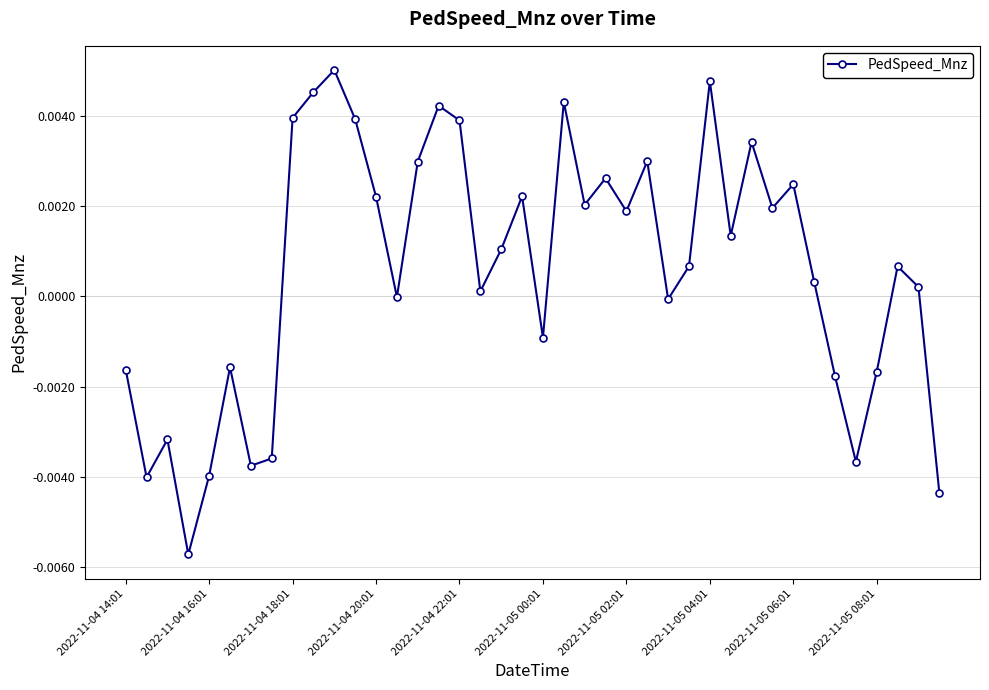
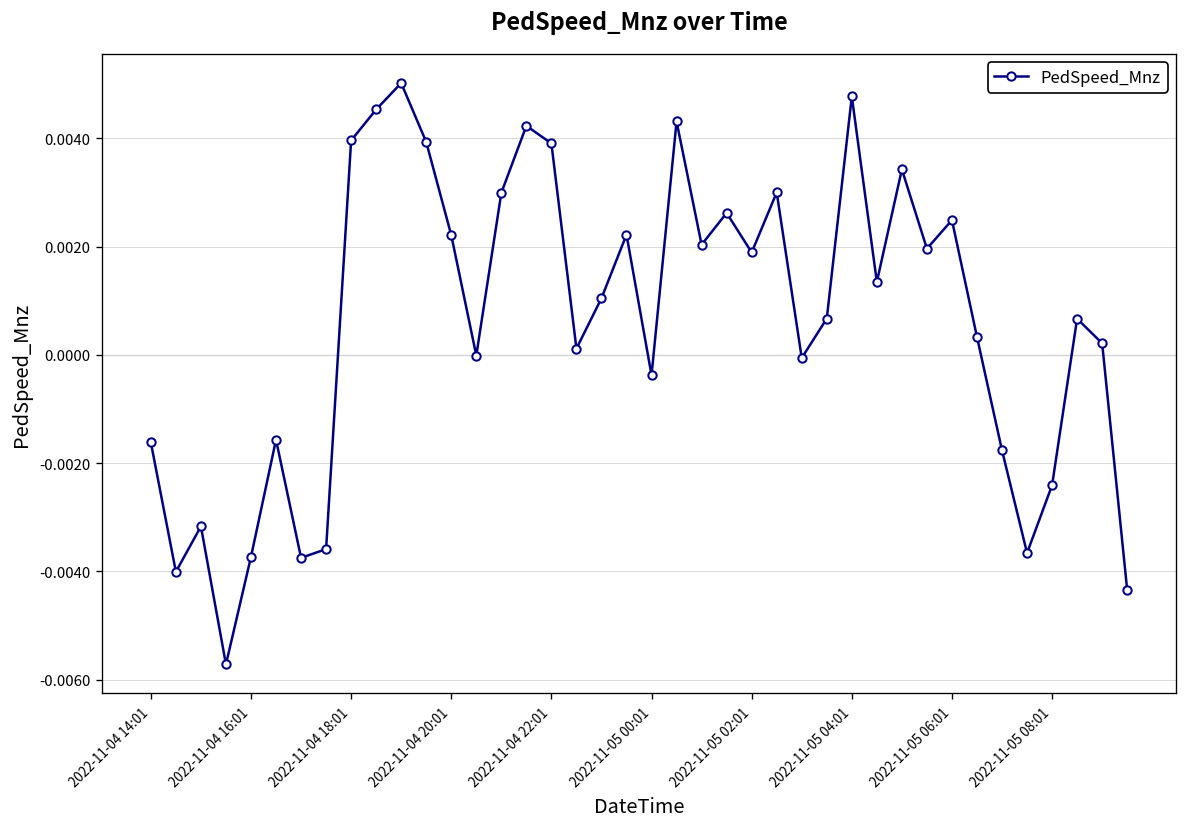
  {
    "2022-11-04 14:01": -0.0016,
-   "2022-11-04 16:01": -0.0040,
+   "2022-11-04 16:01": -0.0037,
    "2022-11-04 18:01": 0.0040,
    "2022-11-04 20:01": 0.0022,
    "2022-11-04 22:01": 0.0039,
-   "2022-11-05 00:01": -0.0009,
+   "2022-11-05 00:01": -0.0004,
    "2022-11-05 02:01": 0.0019,
    "2022-11-05 04:01": 0.0048,
    "2022-11-05 06:01": 0.0025,
-   "2022-11-05 08:01": -0.0017
+   "2022-11-05 08:01": -0.0024
  }
